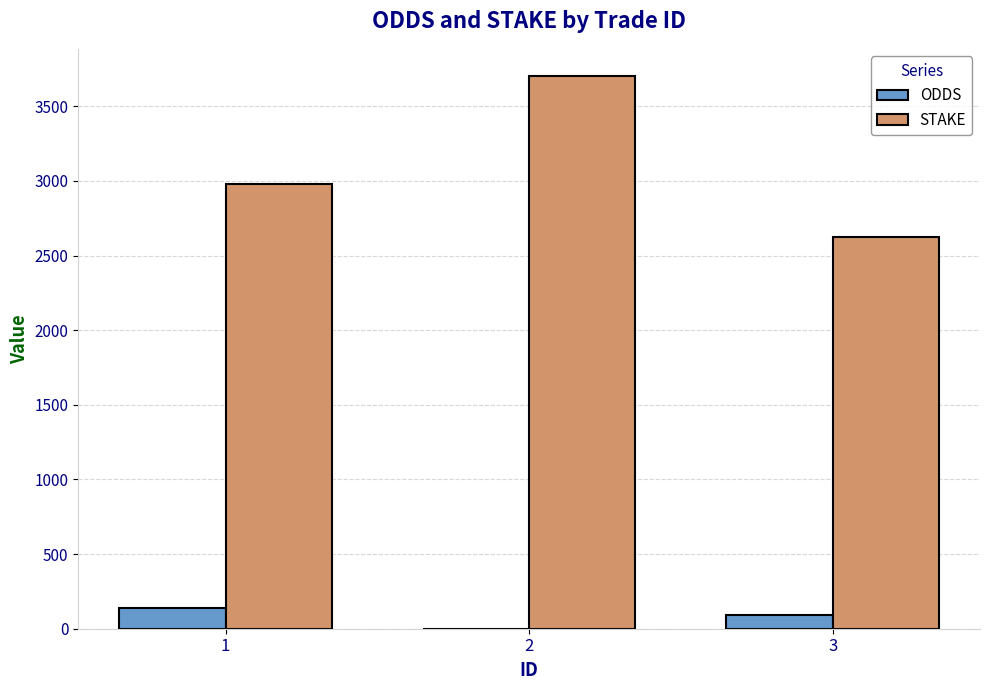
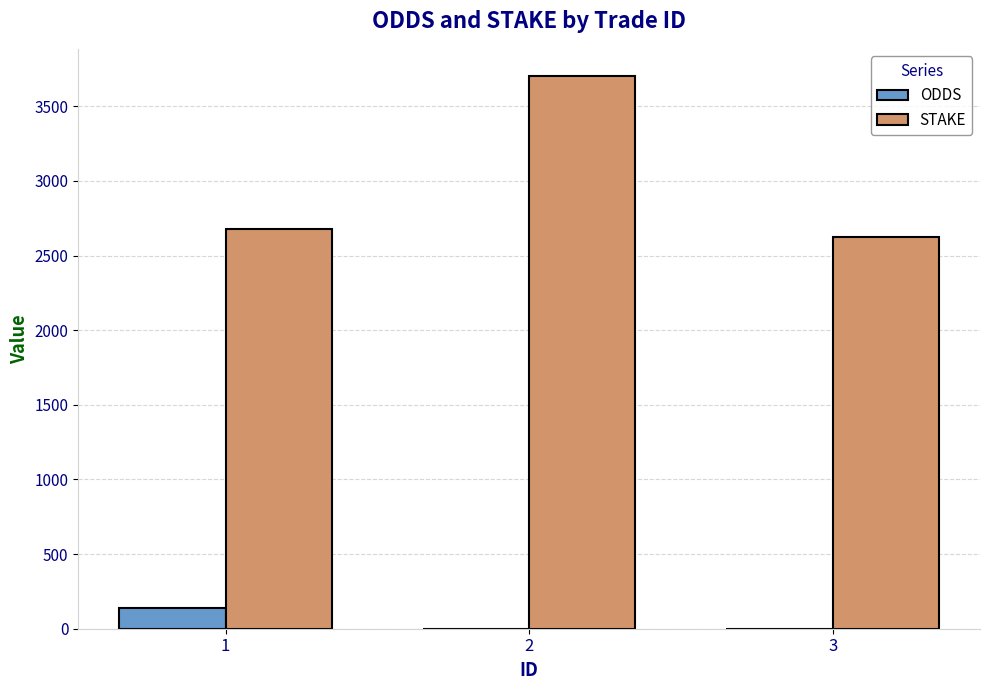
  {
    "ODDS": {
      "1": 140,
-     "3": 90
+     "3": 0
    },
    "STAKE": {
-     "1": 2980,
+     "1": 2680,
      "2": 3700,
      "3": 2630
    }
  }
